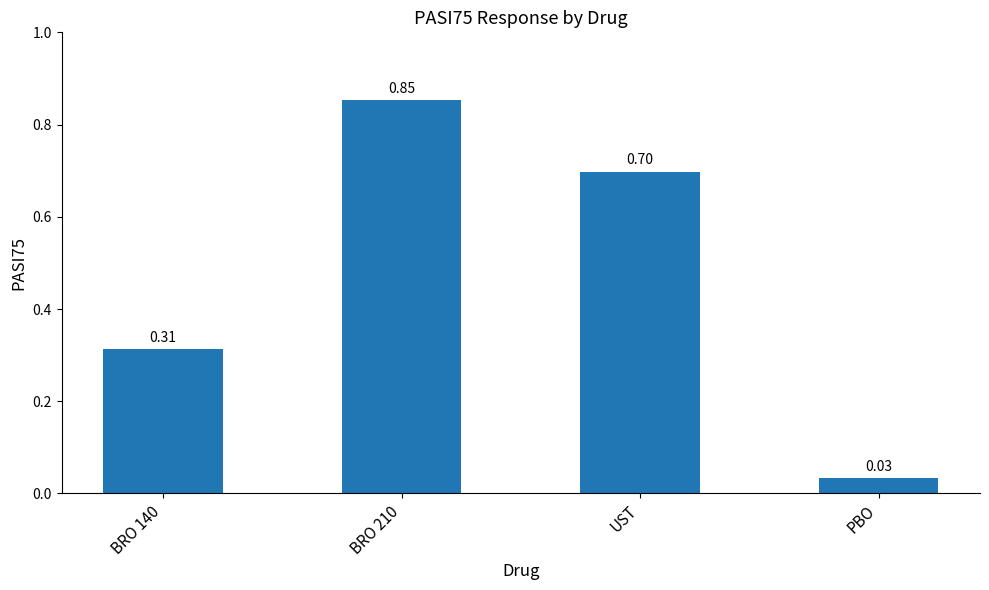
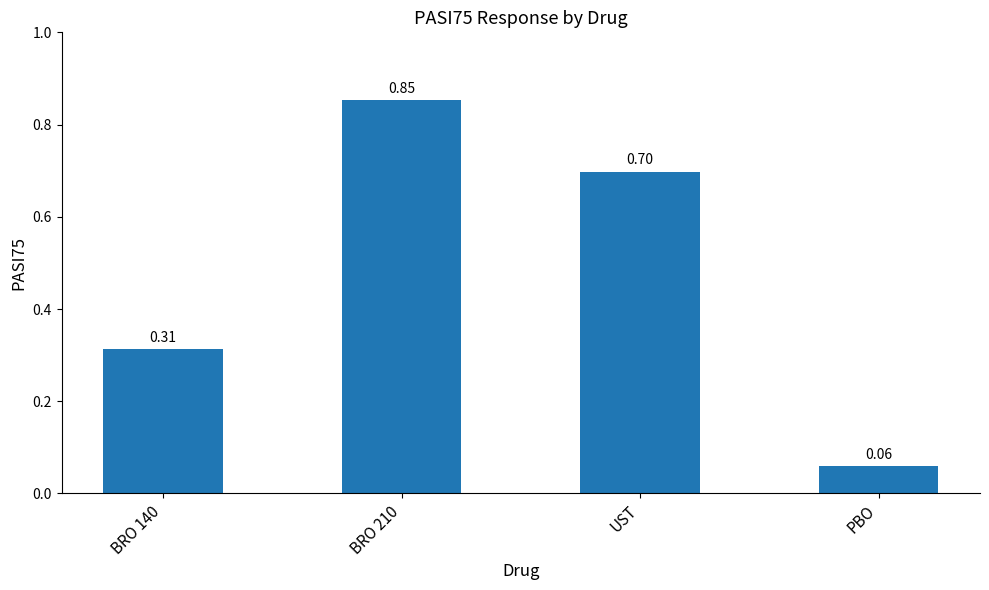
  {
    "BRO 140": 0.31,
    "BRO 210": 0.85,
    "UST": 0.70,
-   "PBO": 0.03
+   "PBO": 0.06
  }
